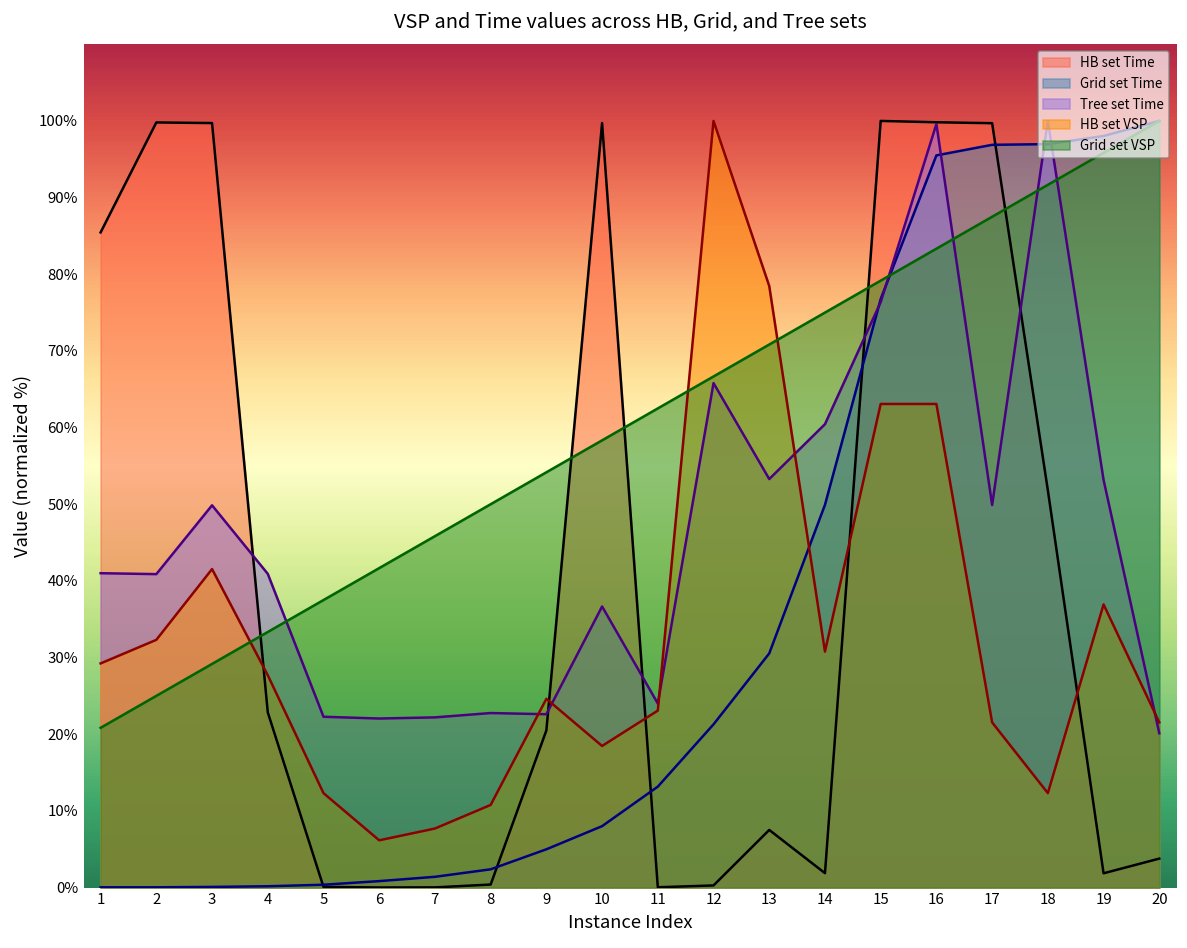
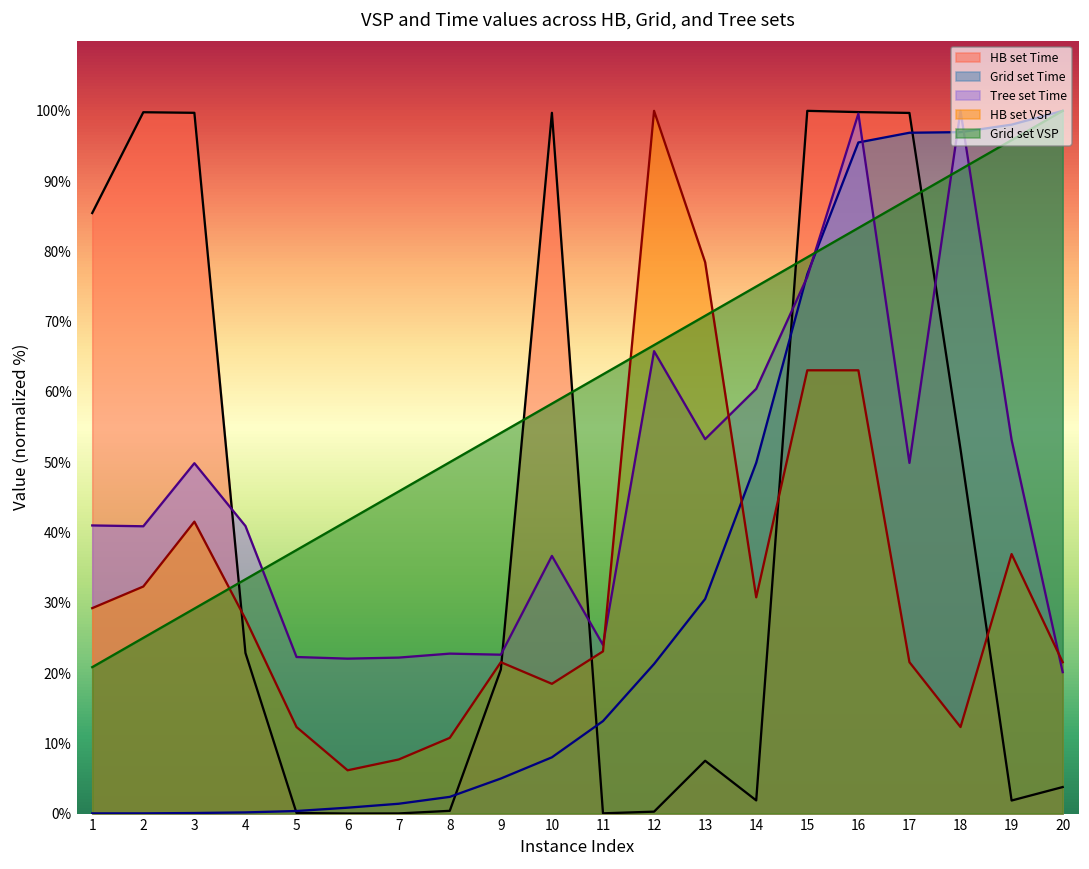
  {
    "HB set Time": {
      "1": "85%",
      "2": "100%",
      "3": "100%",
      "4": "23%",
      "6": "0%",
      "7": "0%",
      "8": "0%",
      "9": "20%",
      "10": "100%",
      "11": "0%",
      "12": "0%",
      "13": "8%",
      "14": "2%",
      "15": "100%",
      "17": "100%",
      "18": "52%",
      "19": "2%",
      "20": "4%"
    },
    "Grid set Time": {
      "1": "0%",
      "2": "0%",
      "3": "0%",
      "4": "0%",
      "6": "1%",
      "7": "1%",
      "8": "2%",
      "9": "5%",
      "10": "8%",
      "11": "13%",
      "12": "21%",
      "13": "31%",
      "14": "50%",
      "15": "77%",
      "16": "96%",
      "17": "97%"
    },
    "Tree set Time": {
      "1": "41%",
      "2": "41%",
      "3": "50%",
      "4": "41%",
      "5": "22%",
      "6": "22%",
      "7": "22%",
      "8": "23%",
      "9": "23%",
      "10": "37%",
      "11": "24%",
      "12": "66%",
      "13": "53%",
      "14": "60%",
      "15": "76%",
      "17": "50%",
      "19": "53%",
      "20": "20%"
    },
    "HB set VSP": {
      "1": "29%",
      "2": "32%",
      "3": "42%",
      "4": "28%",
      "5": "12%",
      "6": "6%",
      "7": "8%",
      "8": "11%",
-     "9": "25%",
+     "9": "22%",
      "10": "18%",
      "11": "23%",
      "12": "100%",
      "13": "78%",
      "14": "31%",
      "15": "63%",
      "16": "63%",
      "17": "22%",
      "18": "12%",
      "19": "37%",
      "20": "22%"
    },
    "Grid set VSP": {
      "1": "21%",
      "2": "25%",
      "3": "29%",
      "4": "33%",
      "5": "38%",
      "6": "42%",
      "7": "46%",
      "8": "50%",
      "9": "54%",
      "10": "58%",
      "11": "63%",
      "12": "67%",
      "13": "71%",
      "14": "75%",
      "15": "79%",
      "16": "83%",
      "17": "88%",
      "18": "92%",
      "19": "96%"
    }
  }
